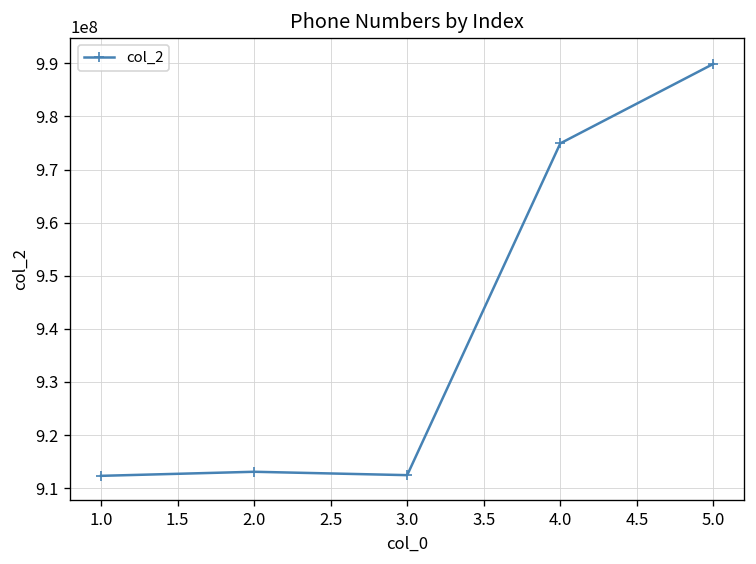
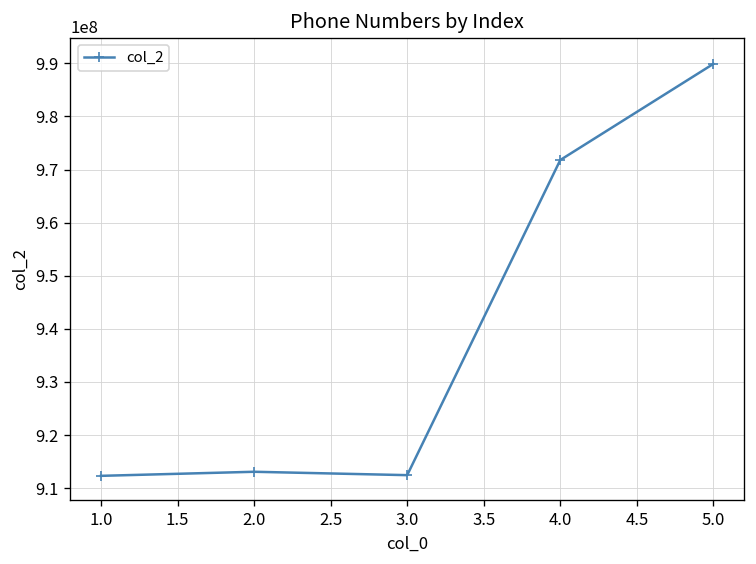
  {
    "1.0": 912000000,
    "2.0": 913000000,
    "3.0": 912000000,
-   "4.0": 975000000,
+   "4.0": 972000000,
    "5.0": 990000000
  }
